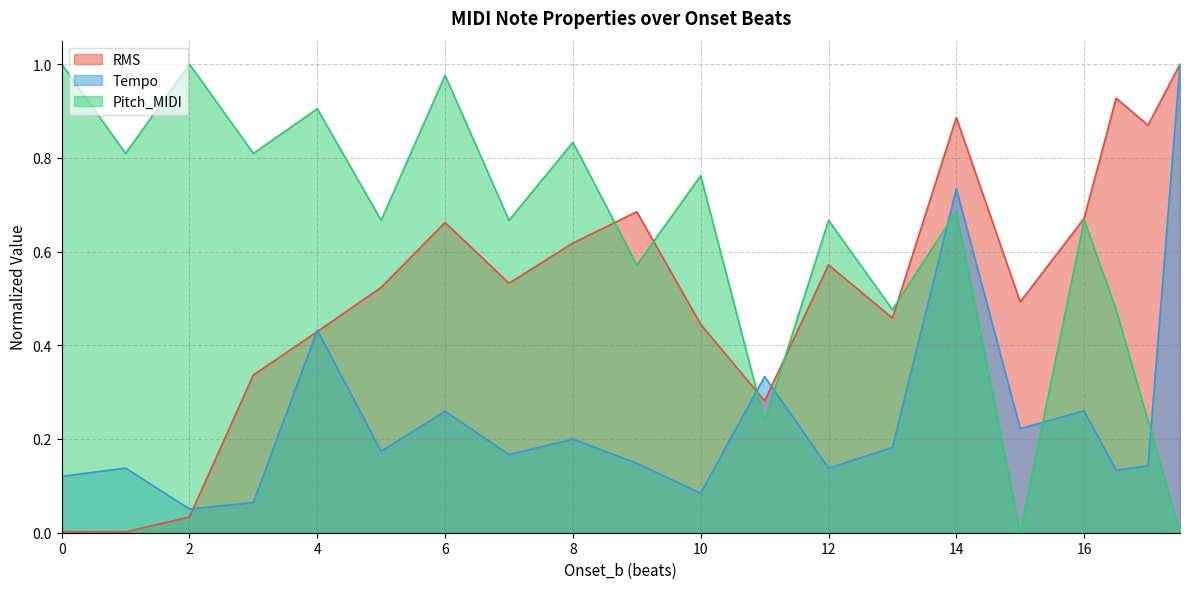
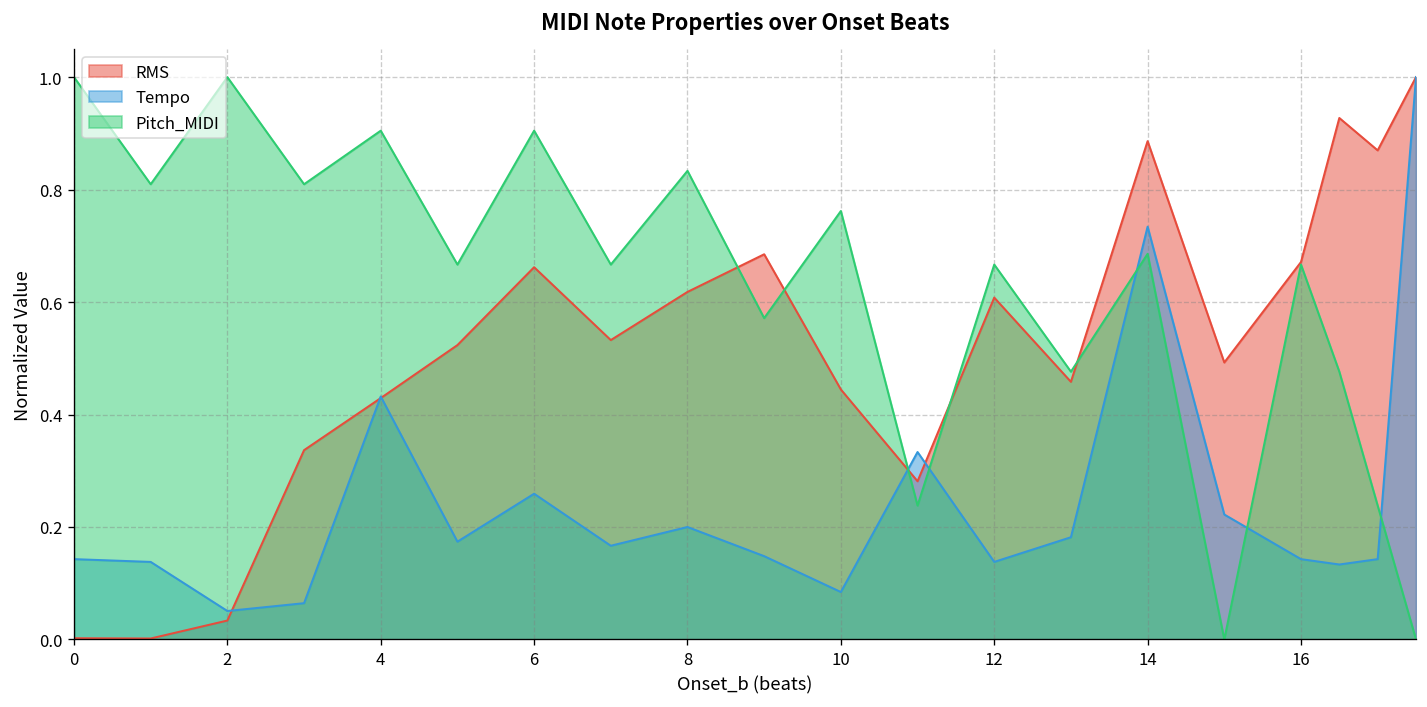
  {
    "RMS": {
      "0": 0.00,
      "2": 0.03,
      "6": 0.66,
      "8": 0.62,
      "10": 0.44,
-     "12": 0.57,
+     "12": 0.61,
      "14": 0.89
    },
    "Tempo": {
-     "0": 0.12,
+     "0": 0.14,
      "2": 0.05,
      "6": 0.26,
      "8": 0.20,
      "10": 0.08,
      "12": 0.14,
      "14": 0.73,
-     "16": 0.26
+     "16": 0.14
    },
    "Pitch_MIDI": {
      "0": 1.00,
      "2": 1.00,
      "4": 0.90,
-     "6": 0.98,
+     "6": 0.90,
      "8": 0.83,
      "10": 0.76,
      "12": 0.67,
      "14": 0.69
    }
  }
